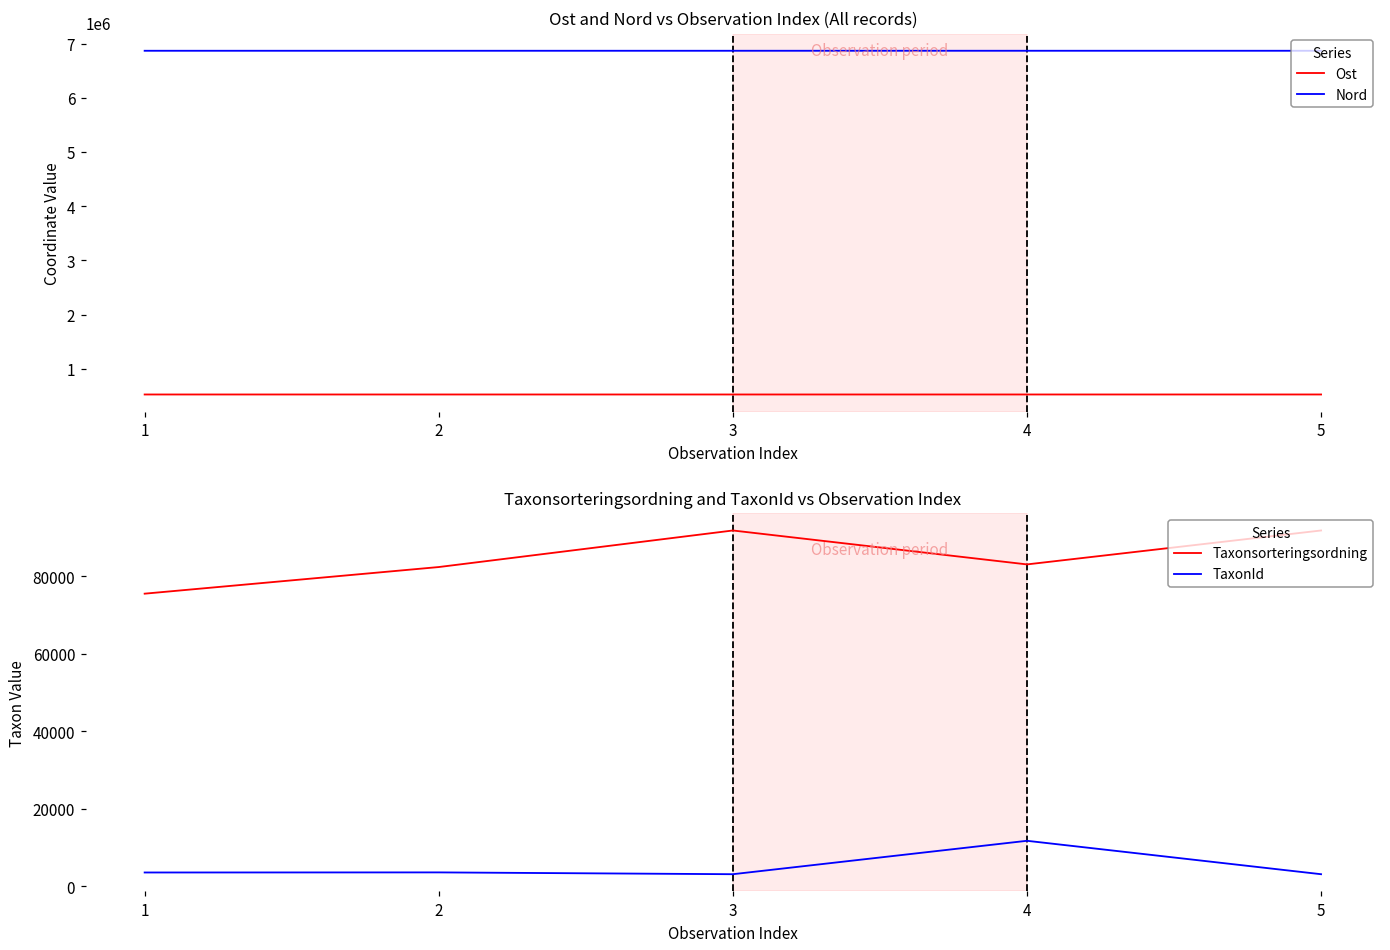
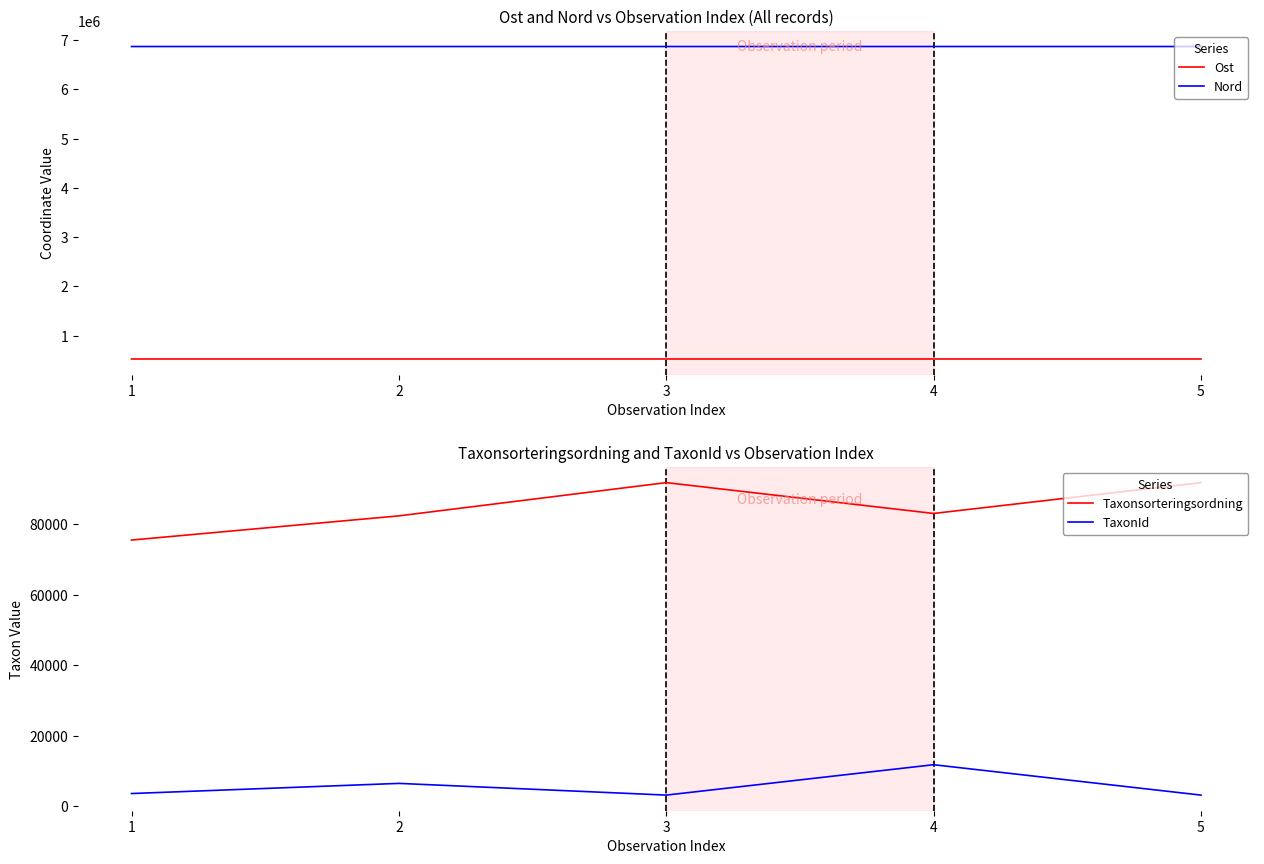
  {
    "Ost and Nord vs Observation Index (All records)": {
      "Ost": {
        "1": 500000,
        "2": 500000,
        "3": 500000,
        "4": 500000,
        "5": 500000
      },
      "Nord": {
        "1": 6900000,
        "2": 6900000,
        "3": 6900000,
        "4": 6900000
      }
    },
    "Taxonsorteringsordning and TaxonId vs Observation Index": {
      "Taxonsorteringsordning": {
        "1": 76000,
        "2": 82000,
        "3": 92000,
        "4": 83000
      },
      "TaxonId": {
        "1": 4000,
-       "2": 4000,
+       "2": 6000,
        "3": 3000,
        "4": 12000,
        "5": 3000
      }
    }
  }
